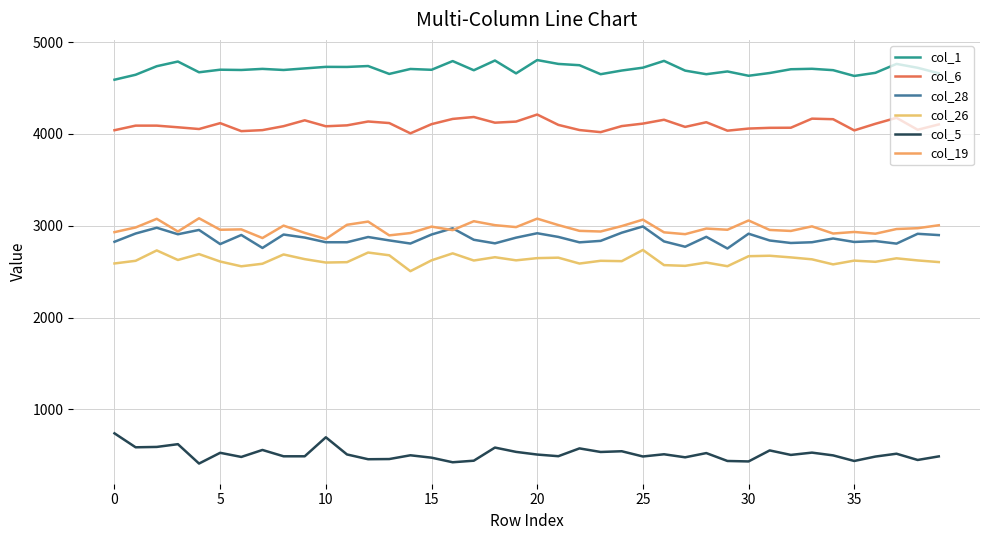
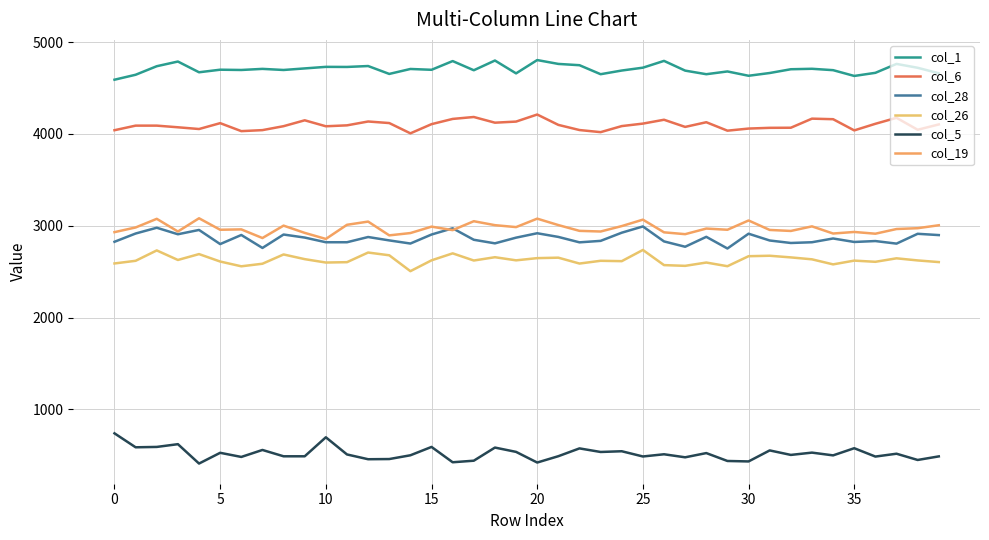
  {
    "col_5": {
      "0": 700,
      "5": 500,
      "10": 700,
-     "15": 500,
-     "20": 500,
+     "15": 600,
+     "20": 400,
      "25": 500,
      "30": 400,
-     "35": 400
+     "35": 600
    }
  }
